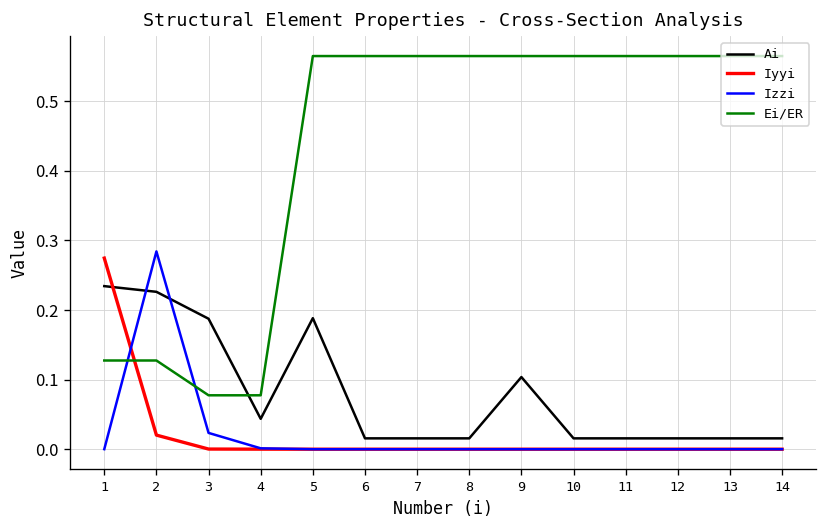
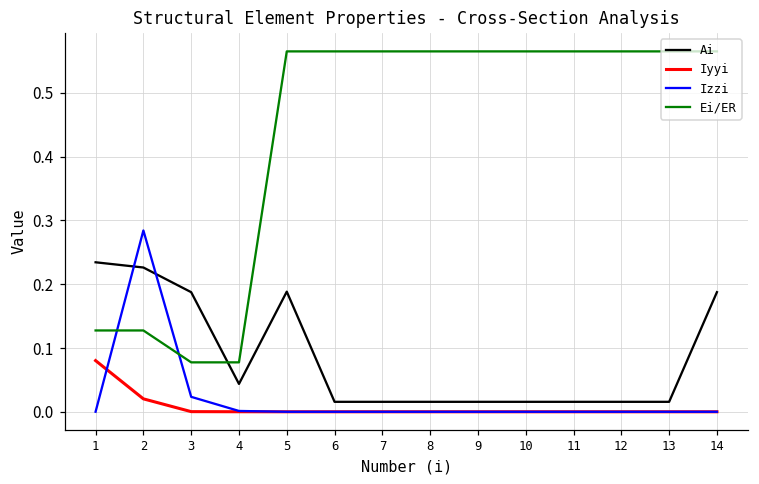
  {
    "Ai": {
      "1": 0.23,
      "2": 0.23,
      "3": 0.19,
      "4": 0.04,
      "5": 0.19,
      "6": 0.02,
      "7": 0.02,
      "8": 0.02,
-     "9": 0.10,
+     "9": 0.02,
      "10": 0.02,
      "11": 0.02,
      "12": 0.02,
      "13": 0.02,
-     "14": 0.02
+     "14": 0.19
    },
    "Iyyi": {
-     "1": 0.27,
+     "1": 0.08,
      "2": 0.02,
      "3": 0.00
    },
    "Izzi": {
      "1": 0.00,
      "2": 0.28,
      "3": 0.02
    },
    "Ei/ER": {
      "1": 0.13,
      "2": 0.13,
      "3": 0.08,
      "4": 0.08,
      "5": 0.57,
      "6": 0.57,
      "7": 0.57,
      "8": 0.57,
      "9": 0.57,
      "10": 0.57,
      "11": 0.57,
      "12": 0.57
    }
  }
